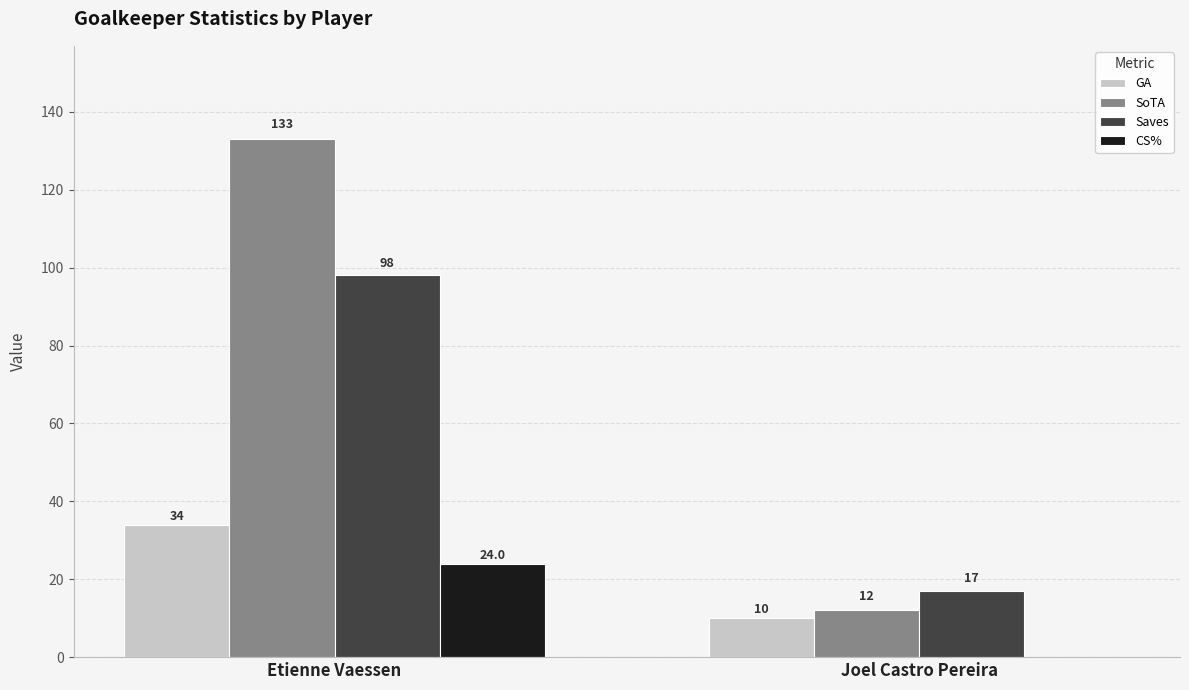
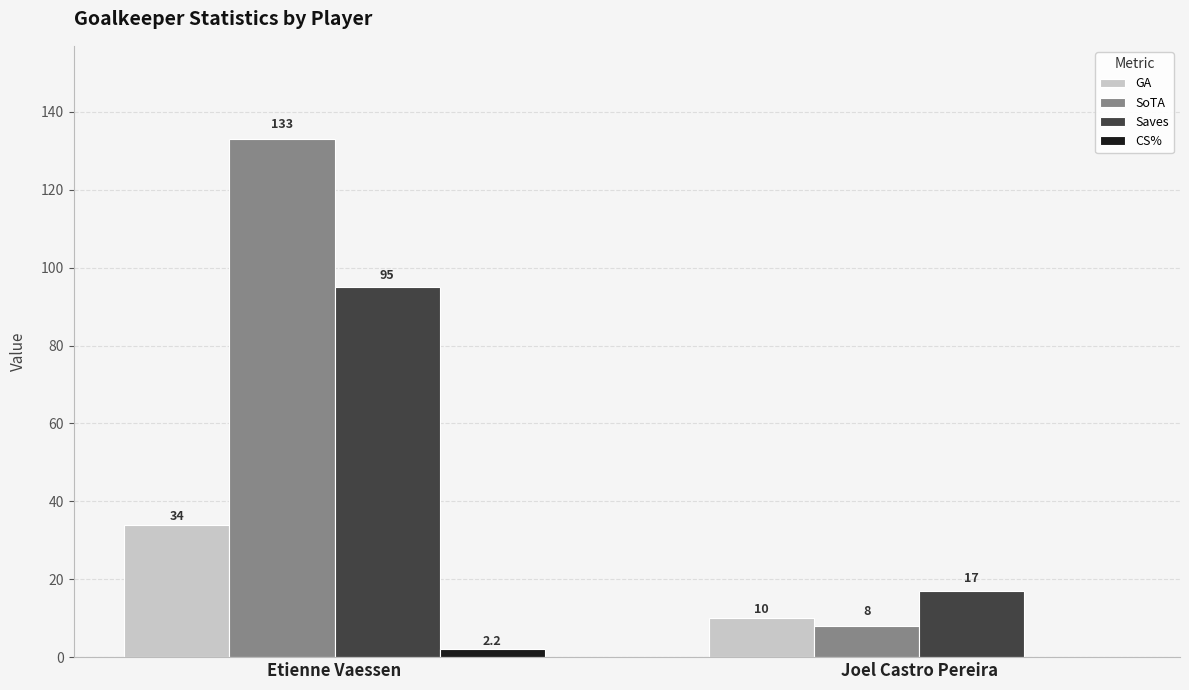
  {
    "GA": {
      "Etienne Vaessen": 34,
      "Joel Castro Pereira": 10
    },
    "SoTA": {
      "Etienne Vaessen": 133,
-     "Joel Castro Pereira": 12
+     "Joel Castro Pereira": 8
    },
    "Saves": {
-     "Etienne Vaessen": 98,
+     "Etienne Vaessen": 95,
      "Joel Castro Pereira": 17
    },
    "CS%": {
-     "Etienne Vaessen": 24.0
+     "Etienne Vaessen": 2.2
    }
  }
